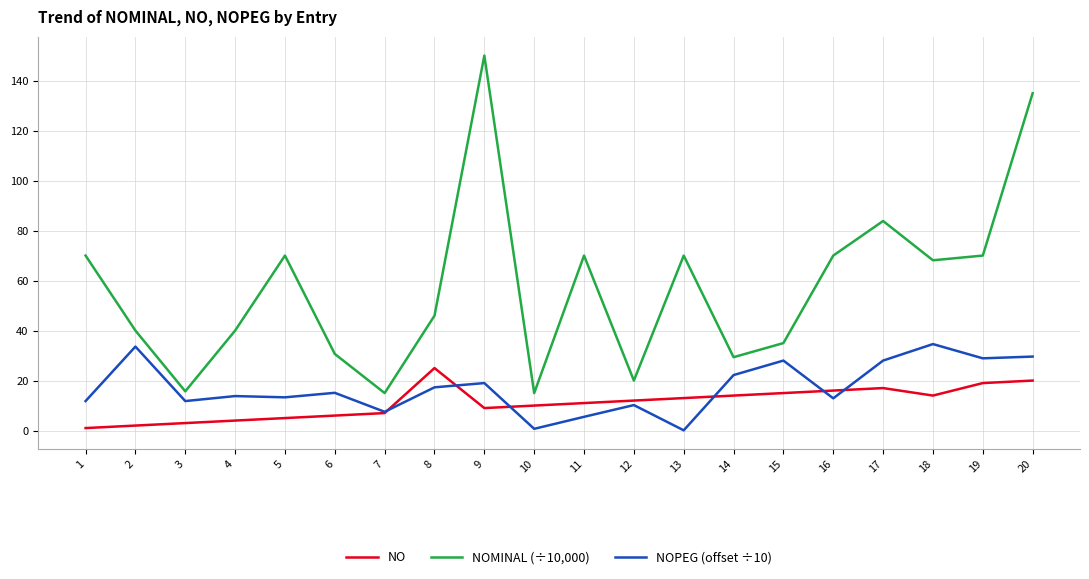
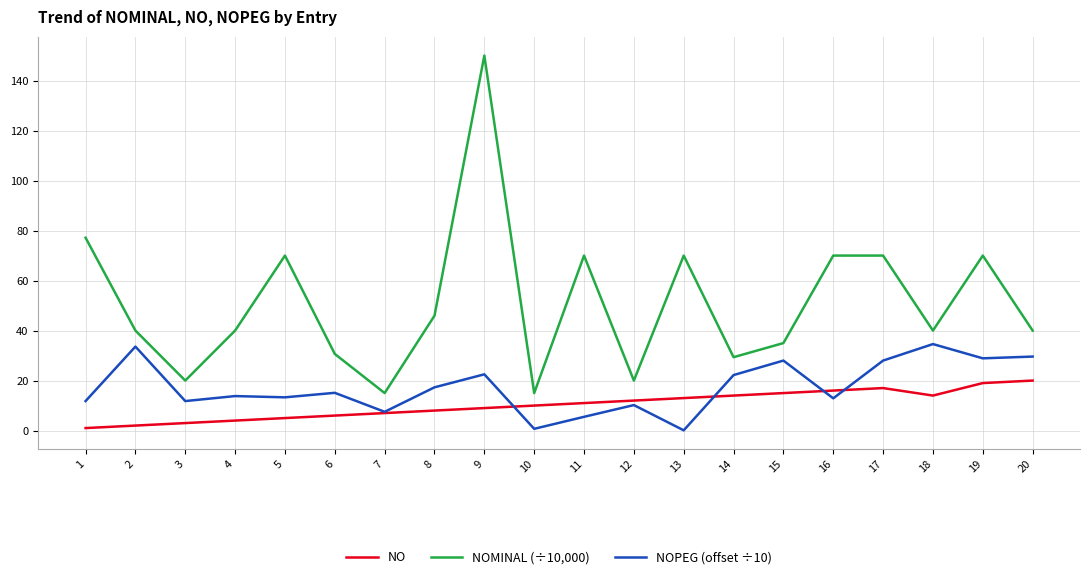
  {
    "NO": {
      "1": 1,
      "2": 2,
      "3": 3,
      "4": 4,
      "5": 5,
      "6": 6,
-     "8": 25,
+     "8": 8,
      "9": 9,
      "10": 10,
      "11": 11,
      "12": 12,
      "13": 13,
      "14": 14,
      "15": 15,
      "16": 16,
      "17": 17,
      "18": 14,
      "19": 19,
      "20": 20
    },
    "NOMINAL (÷10,000)": {
-     "1": 70,
+     "1": 77,
      "2": 40,
-     "3": 16,
+     "3": 20,
      "4": 40,
      "5": 70,
      "6": 31,
      "7": 15,
      "8": 46,
      "9": 150,
      "10": 15,
      "11": 70,
      "12": 20,
      "13": 70,
      "14": 29,
      "15": 35,
      "16": 70,
-     "17": 84,
-     "18": 68,
+     "17": 70,
+     "18": 40,
      "19": 70,
-     "20": 135
+     "20": 40
    },
    "NOPEG (offset ÷10)": {
      "1": 12,
      "2": 34,
      "3": 12,
      "4": 14,
      "5": 13,
      "6": 15,
      "8": 17,
-     "9": 19,
+     "9": 23,
      "10": 1,
      "11": 6,
      "12": 10,
      "13": 0,
      "14": 22,
      "15": 28,
      "16": 13,
      "17": 28,
      "18": 35,
      "19": 29,
      "20": 30
    }
  }
